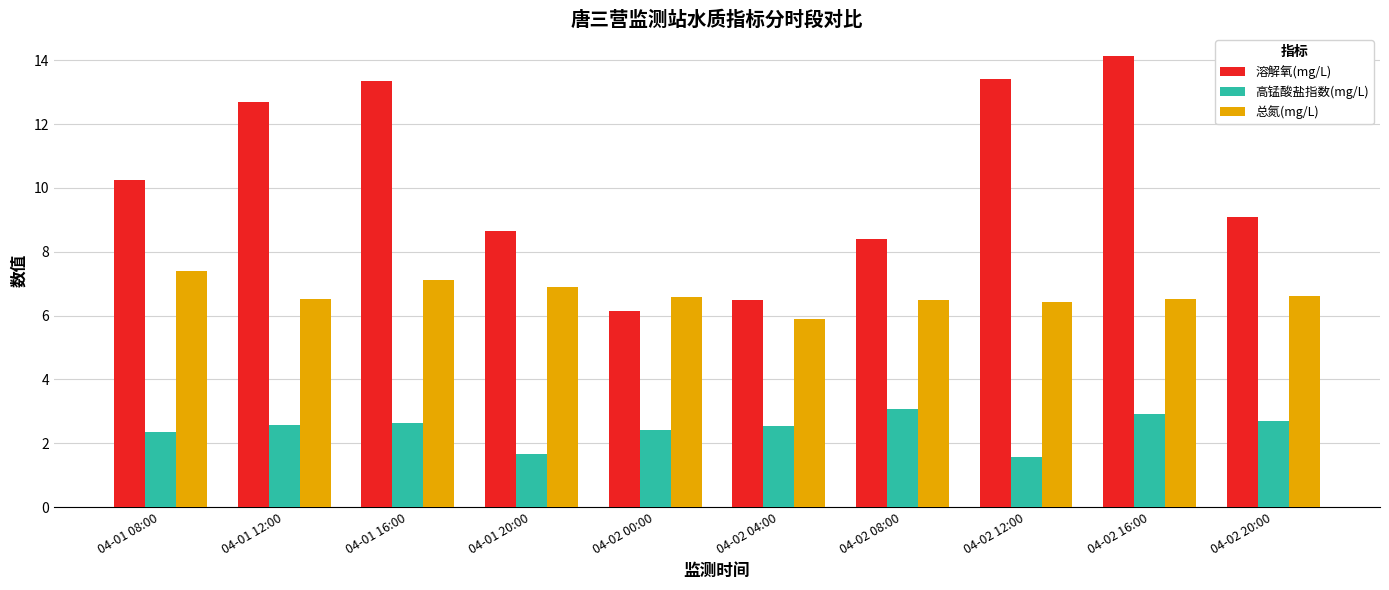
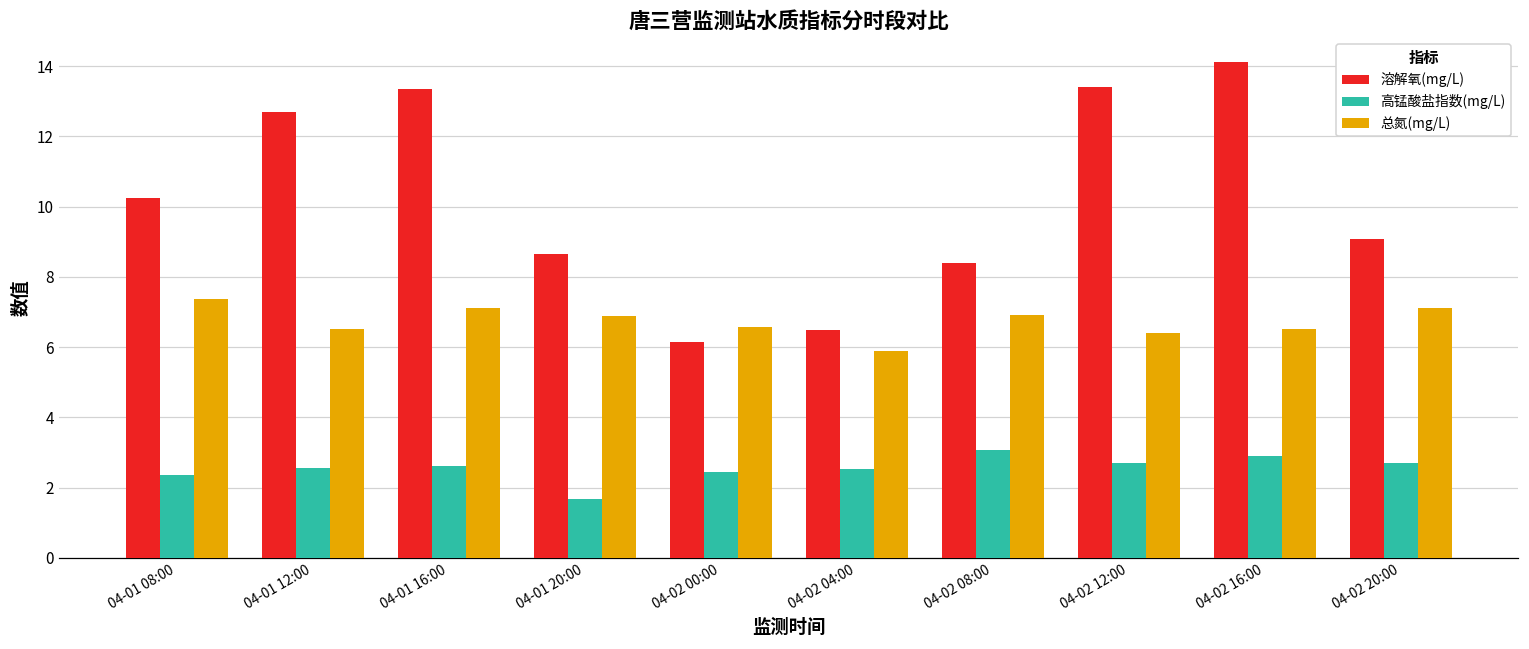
  {
    "溶解氧(mg/L)": {
      "04-01 08:00": 10.3,
      "04-01 12:00": 12.7,
      "04-01 16:00": 13.4,
      "04-01 20:00": 8.7,
      "04-02 00:00": 6.1,
      "04-02 04:00": 6.5,
      "04-02 08:00": 8.4,
      "04-02 12:00": 13.4,
      "04-02 16:00": 14.1,
      "04-02 20:00": 9.1
    },
    "高锰酸盐指数(mg/L)": {
      "04-01 08:00": 2.4,
      "04-01 12:00": 2.6,
      "04-01 16:00": 2.6,
      "04-01 20:00": 1.7,
      "04-02 00:00": 2.4,
      "04-02 04:00": 2.5,
      "04-02 08:00": 3.1,
-     "04-02 12:00": 1.6,
+     "04-02 12:00": 2.7,
      "04-02 16:00": 2.9,
      "04-02 20:00": 2.7
    },
    "总氮(mg/L)": {
      "04-01 08:00": 7.4,
      "04-01 12:00": 6.5,
      "04-01 16:00": 7.1,
      "04-01 20:00": 6.9,
      "04-02 00:00": 6.6,
      "04-02 04:00": 5.9,
-     "04-02 08:00": 6.5,
+     "04-02 08:00": 6.9,
      "04-02 12:00": 6.4,
      "04-02 16:00": 6.5,
-     "04-02 20:00": 6.6
+     "04-02 20:00": 7.1
    }
  }
